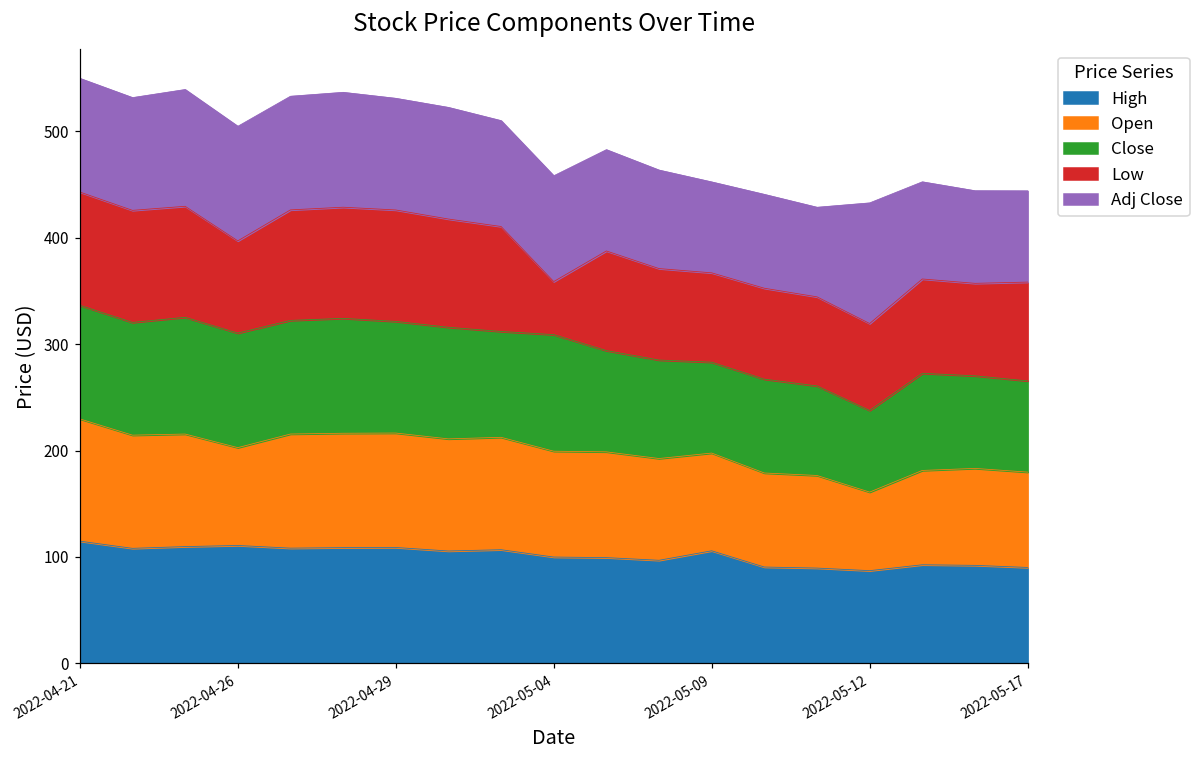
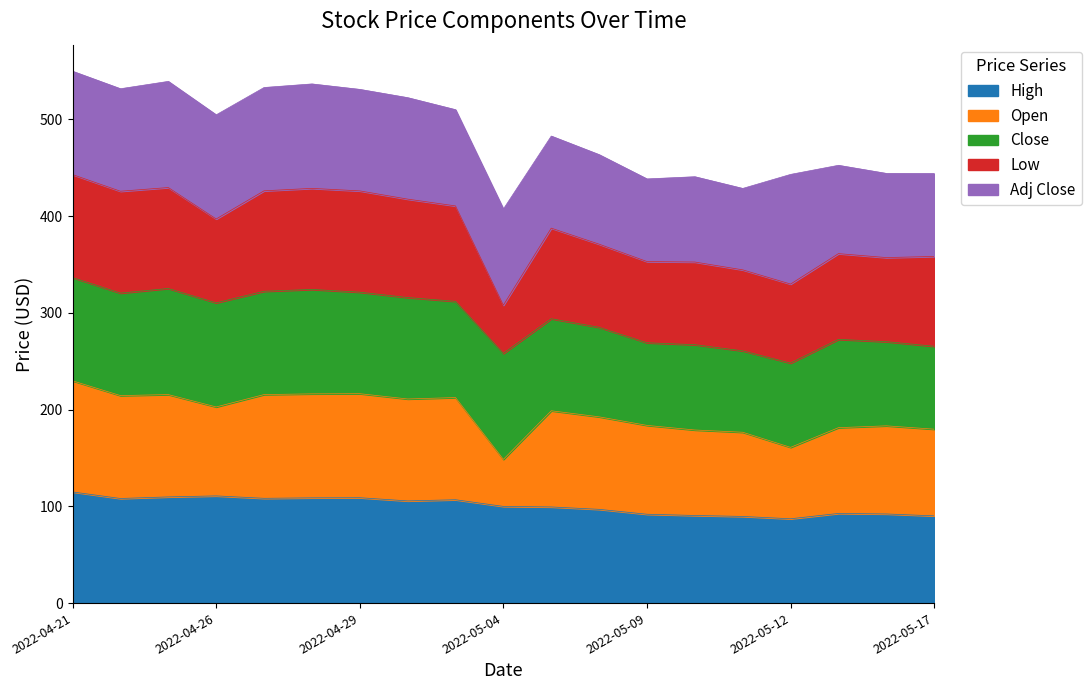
  {
    "High": {
      "2022-04-21": 110,
      "2022-04-26": 110,
      "2022-04-29": 110,
      "2022-05-04": 100,
-     "2022-05-09": 110,
+     "2022-05-09": 90,
      "2022-05-12": 90,
      "2022-05-17": 90
    },
    "Open": {
      "2022-04-21": 230,
      "2022-04-26": 200,
      "2022-04-29": 220,
-     "2022-05-04": 100,
+     "2022-05-04": 50,
      "2022-05-12": 160,
      "2022-05-17": 180
    },
    "Close": {
      "2022-04-21": 340,
      "2022-04-26": 310,
      "2022-04-29": 320,
-     "2022-05-12": 80,
+     "2022-05-12": 90,
      "2022-05-17": 270
    },
    "Low": {
      "2022-04-21": 440,
      "2022-04-26": 400,
      "2022-04-29": 430,
      "2022-05-17": 360
    },
    "Adj Close": {
      "2022-04-21": 110,
      "2022-04-26": 110,
      "2022-04-29": 100,
      "2022-05-04": 100,
      "2022-05-09": 90,
      "2022-05-12": 110,
      "2022-05-17": 90
    }
  }
